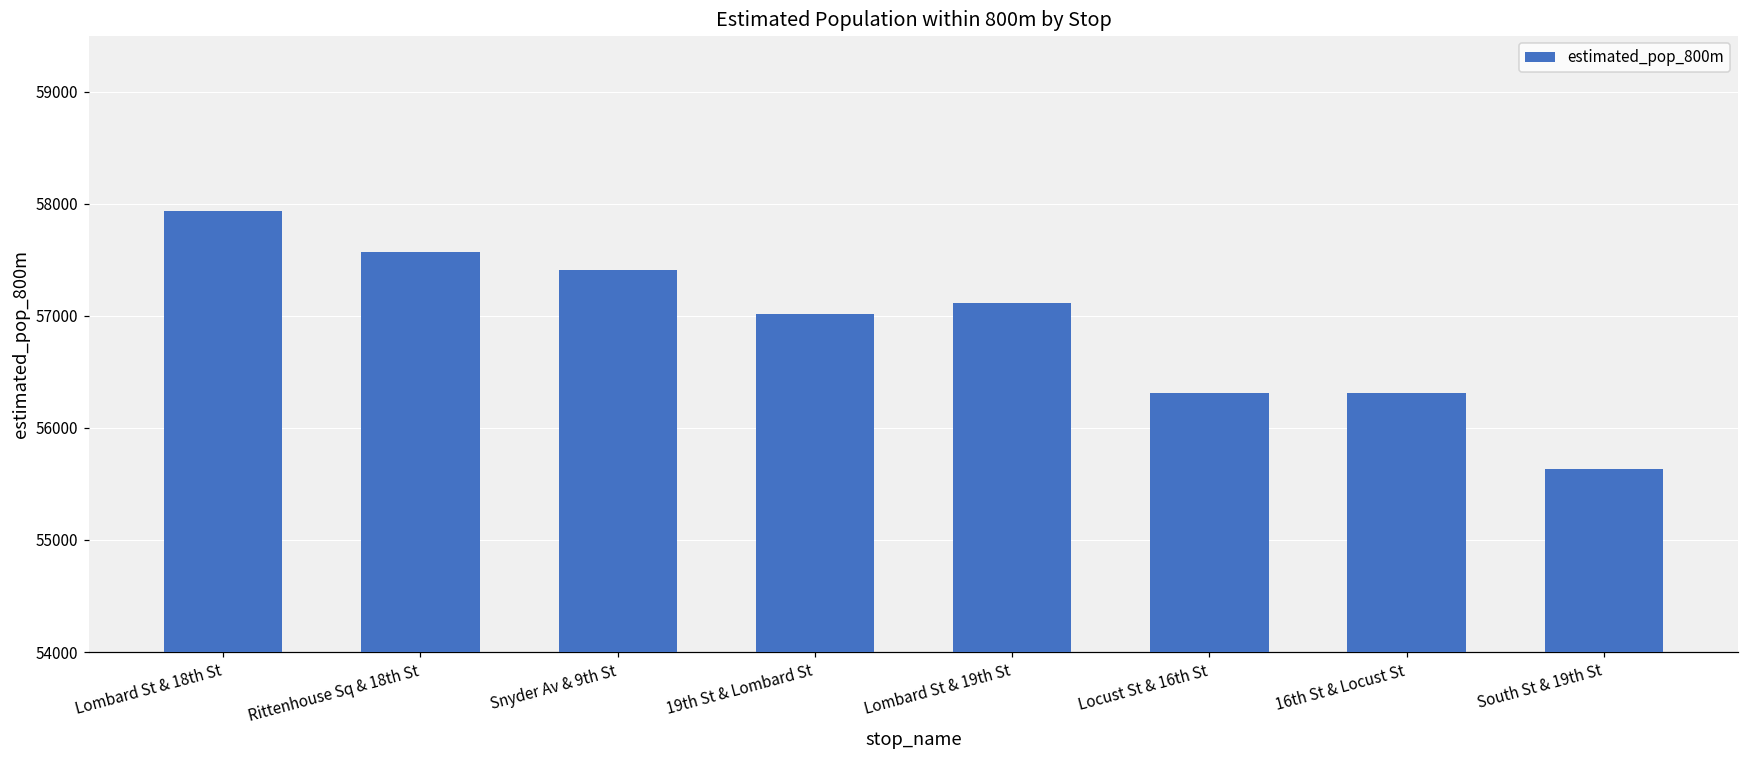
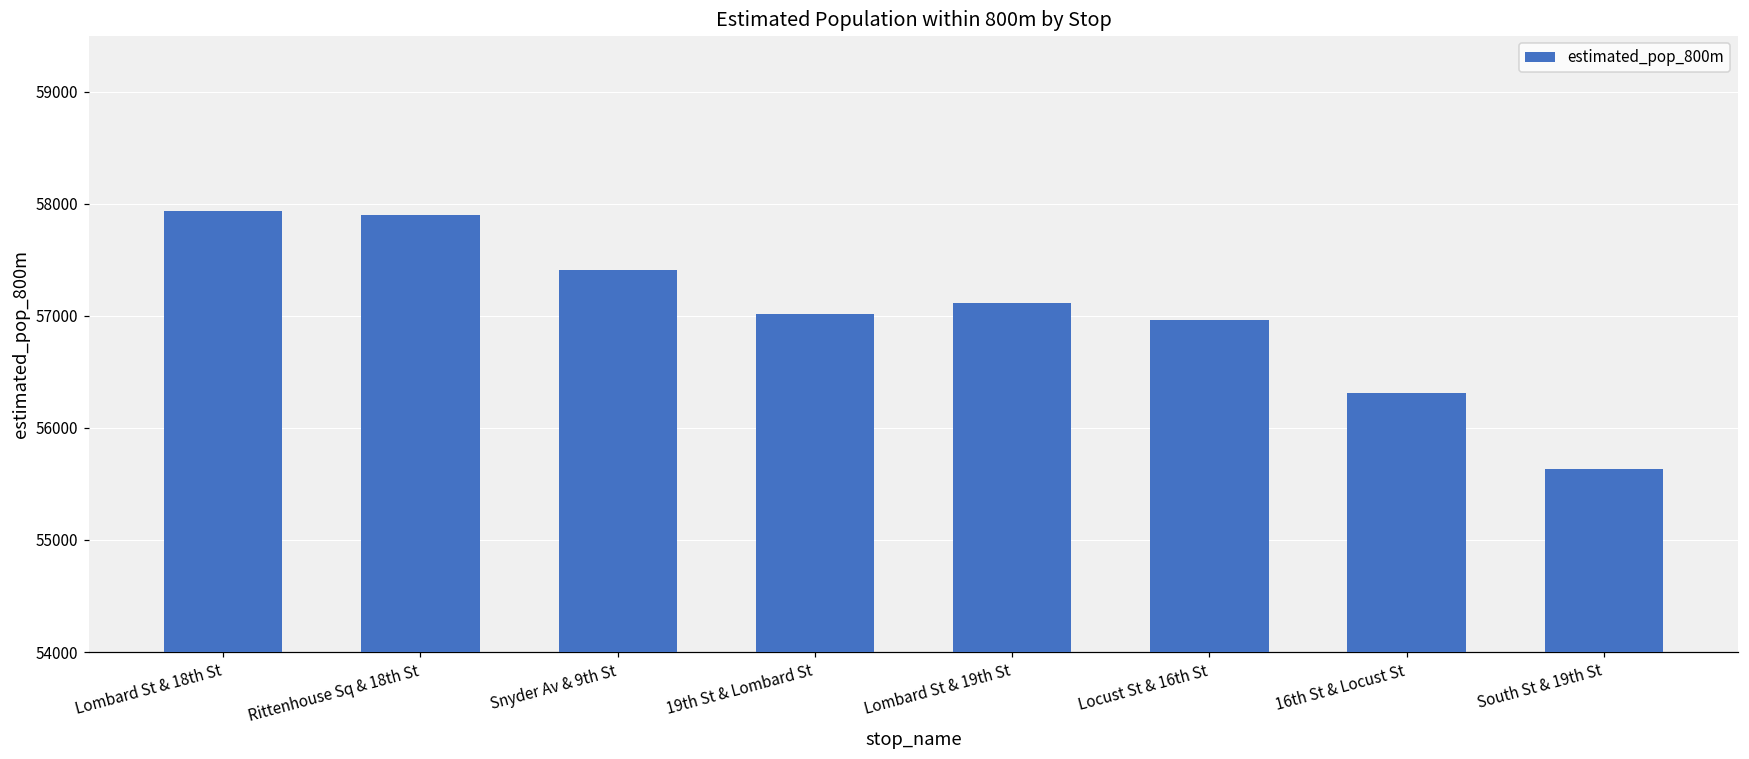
  {
    "Lombard St & 18th St": 57940,
-   "Rittenhouse Sq & 18th St": 57570,
+   "Rittenhouse Sq & 18th St": 57900,
    "Snyder Av & 9th St": 57410,
    "19th St & Lombard St": 57020,
    "Lombard St & 19th St": 57120,
-   "Locust St & 16th St": 56310,
+   "Locust St & 16th St": 56960,
    "16th St & Locust St": 56310,
    "South St & 19th St": 55640
  }
